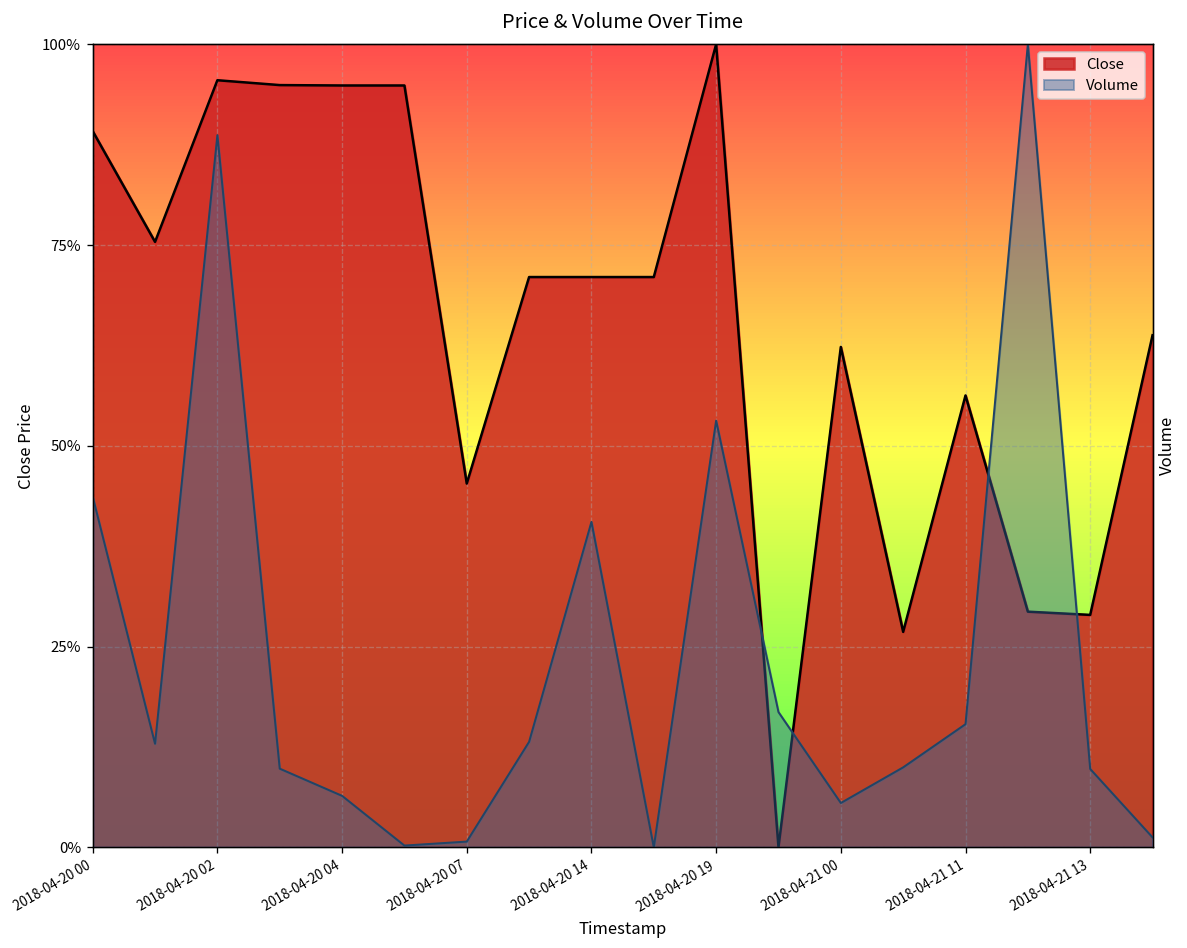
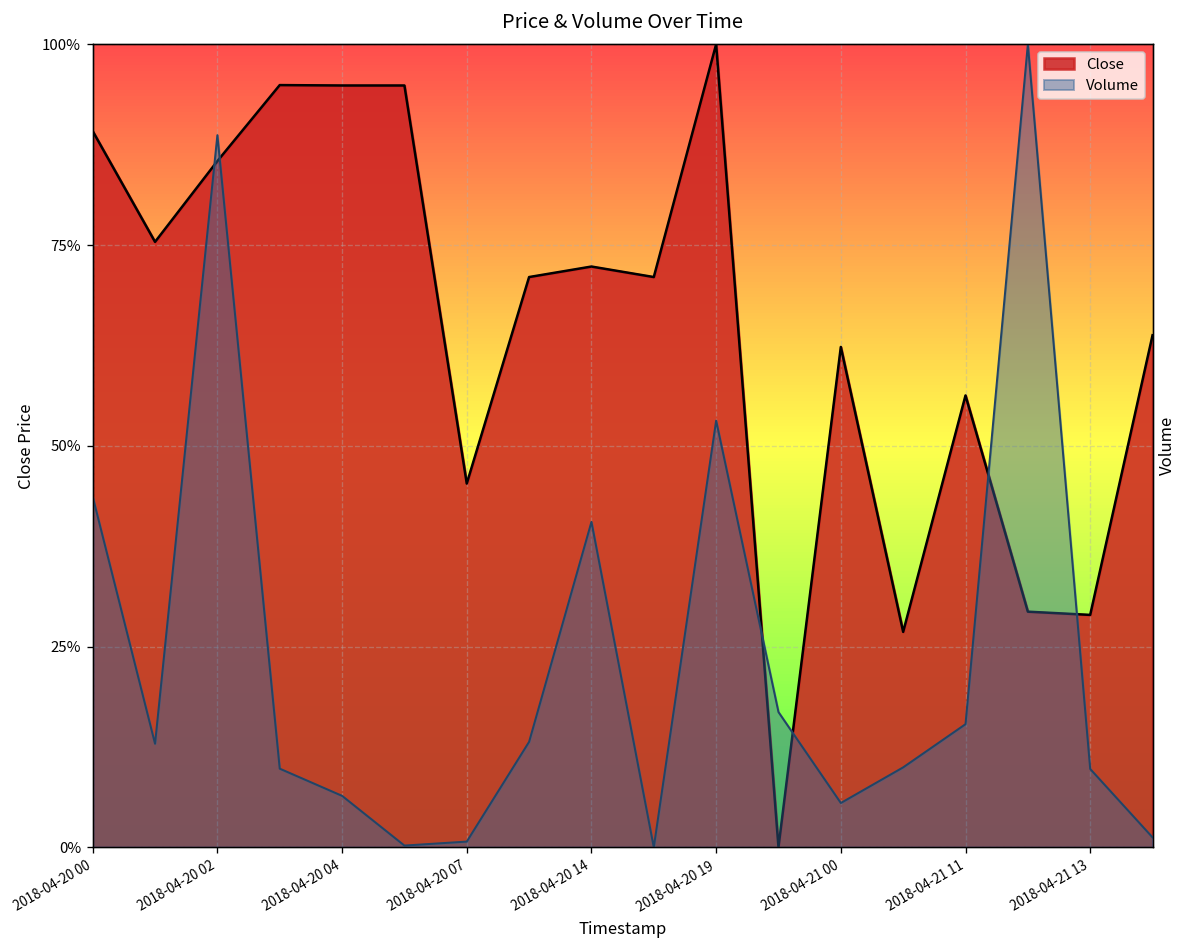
  {
    "Close": {
      "2018-04-20 00": "89%",
-     "2018-04-20 02": "96%",
+     "2018-04-20 02": "85%",
      "2018-04-20 04": "95%",
      "2018-04-20 07": "45%",
-     "2018-04-20 14": "71%",
+     "2018-04-20 14": "72%",
      "2018-04-20 19": "100%",
      "2018-04-21 00": "62%",
      "2018-04-21 11": "56%",
      "2018-04-21 13": "29%"
    }
  }
